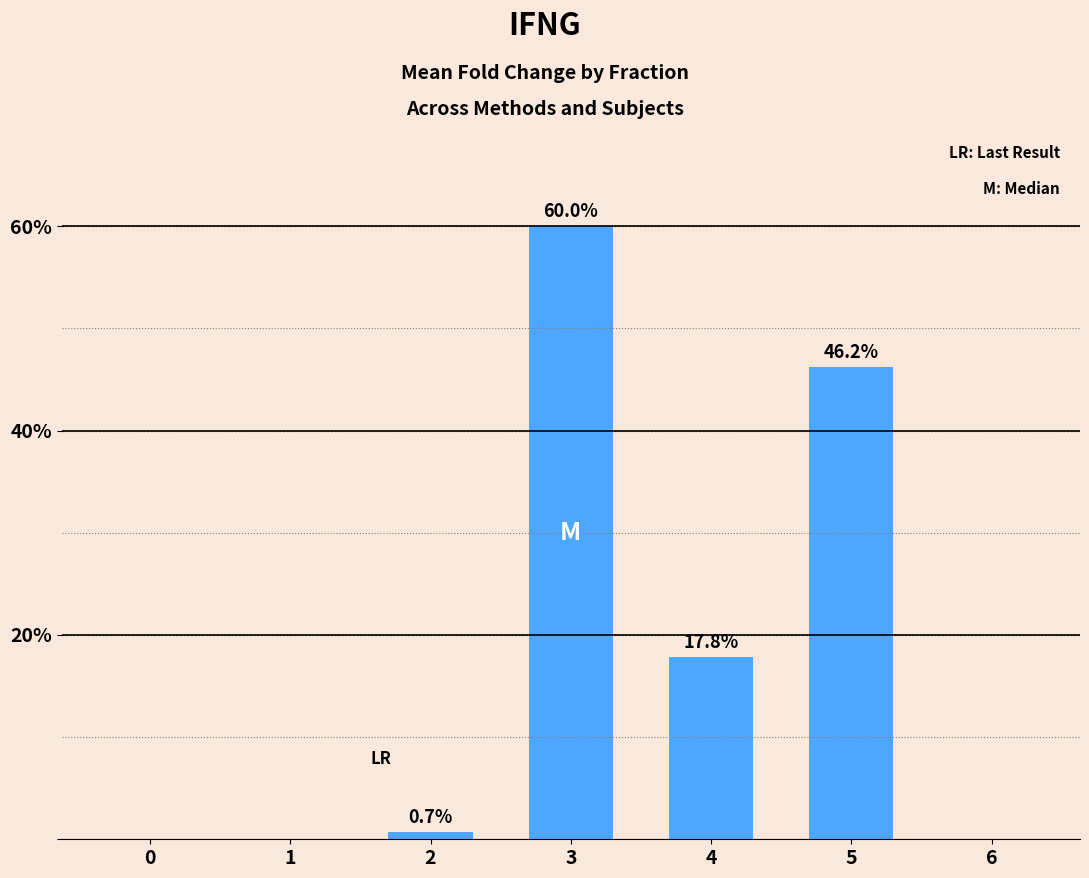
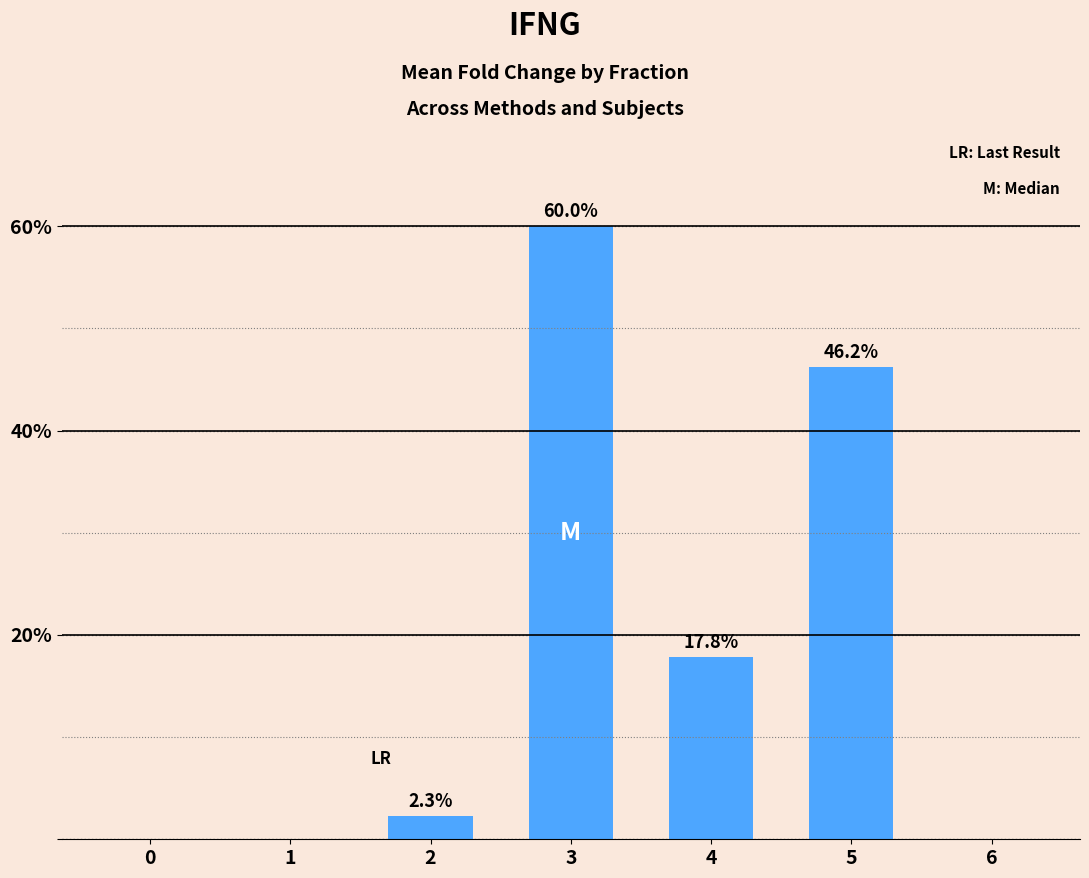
  {
-   "2": "0.7%",
+   "2": "2.3%",
    "3": "60.0%",
    "4": "17.8%",
    "5": "46.2%"
  }
